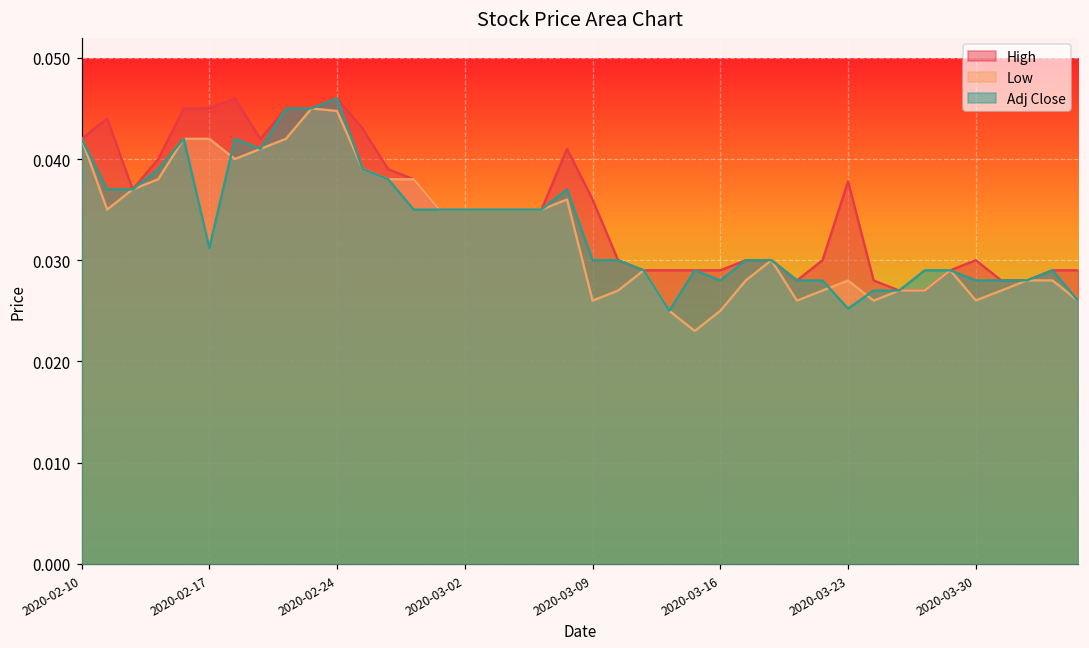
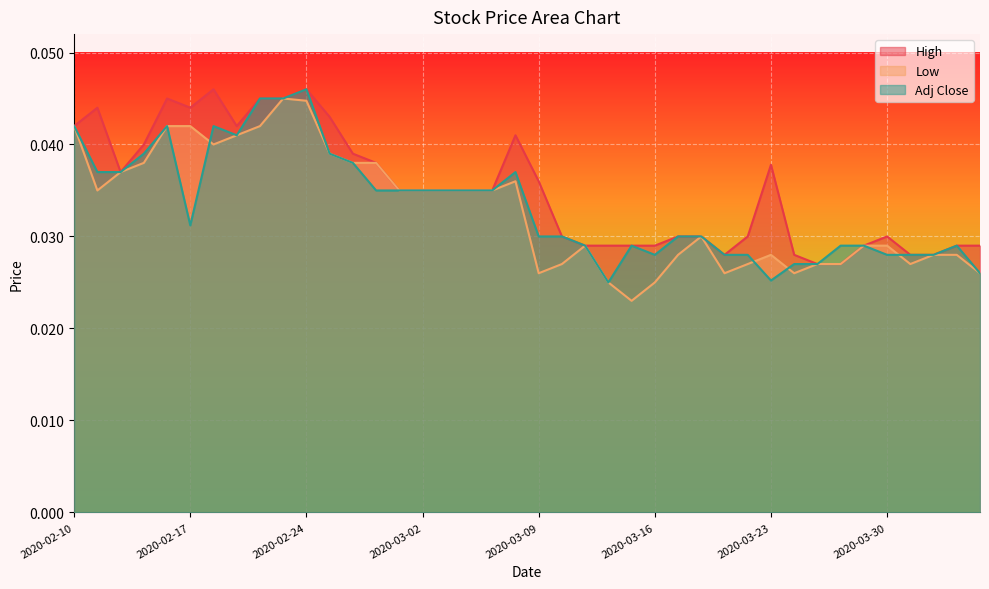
  {
    "High": {
-     "2020-02-17": 0.045,
+     "2020-02-17": 0.044,
      "2020-03-09": 0.036,
      "2020-03-16": 0.029,
      "2020-03-23": 0.038,
      "2020-03-30": 0.030
    },
    "Low": {
      "2020-02-17": 0.042,
      "2020-02-24": 0.045,
      "2020-03-09": 0.026,
      "2020-03-16": 0.025,
      "2020-03-23": 0.028,
-     "2020-03-30": 0.026
+     "2020-03-30": 0.029
    },
    "Adj Close": {
      "2020-02-17": 0.031,
      "2020-03-09": 0.030,
      "2020-03-16": 0.028,
      "2020-03-23": 0.025,
      "2020-03-30": 0.028
    }
  }
